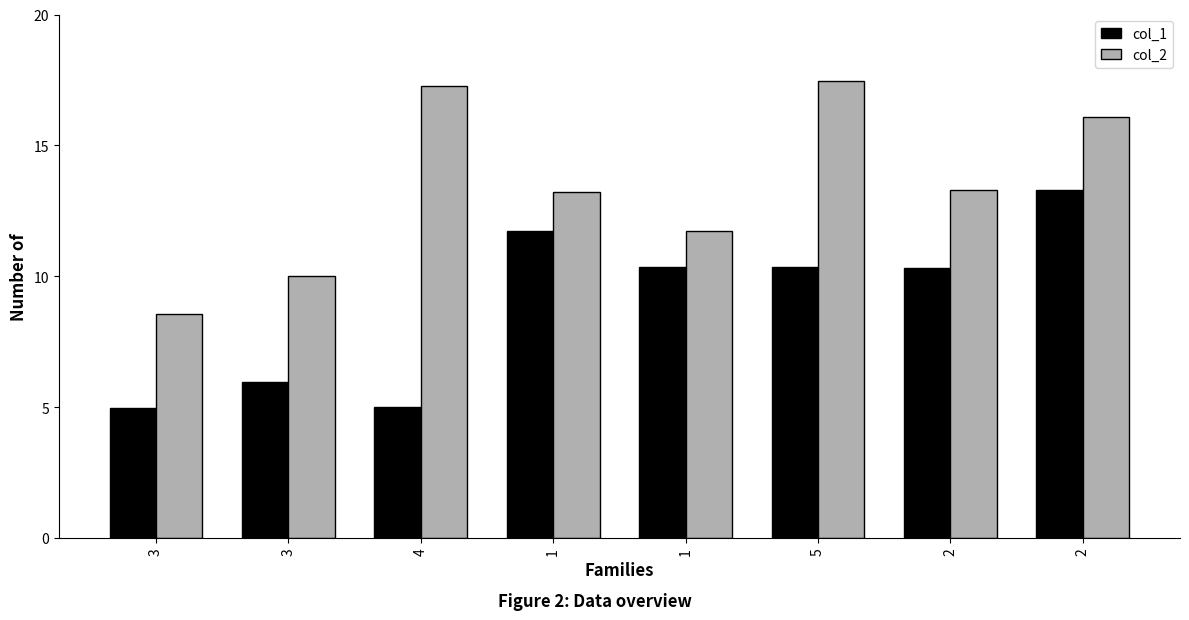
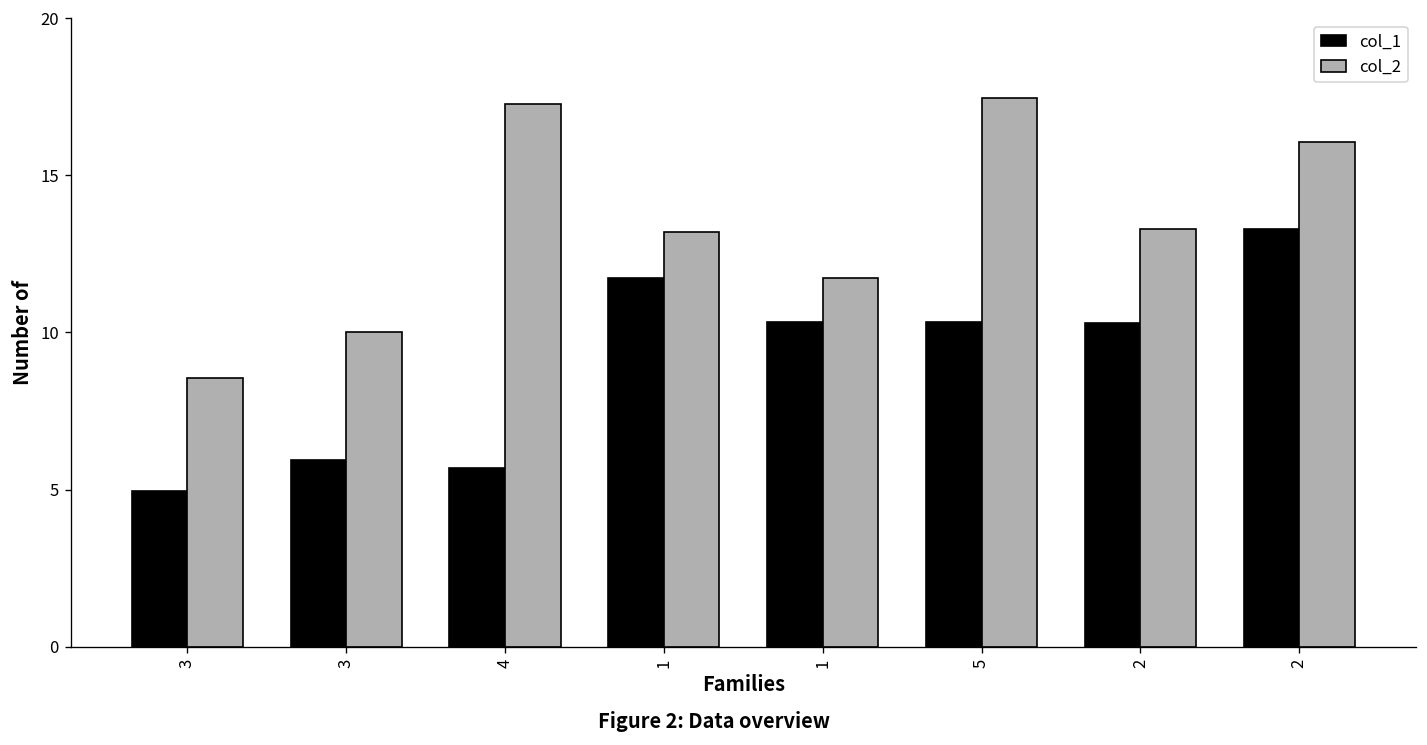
  {
    "col_1": {
-     "4": 5.0,
+     "4": 5.7,
      "5": 10.3
    },
    "col_2": {
      "4": 17.3,
      "5": 17.5
    }
  }
